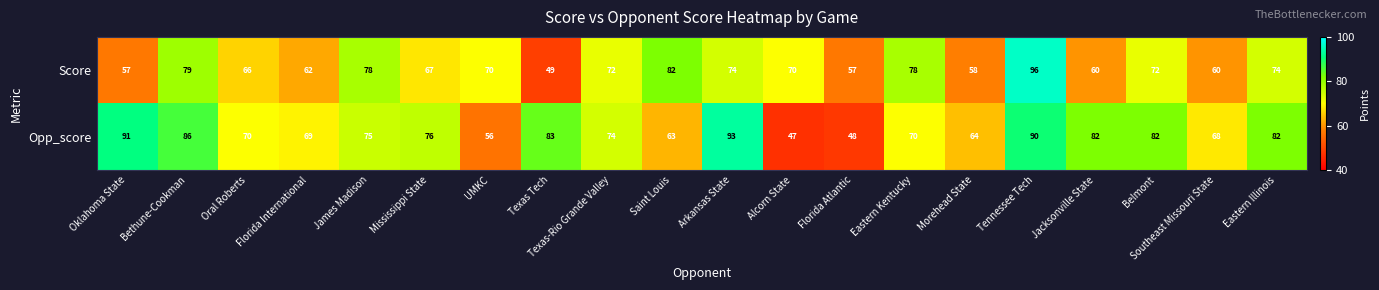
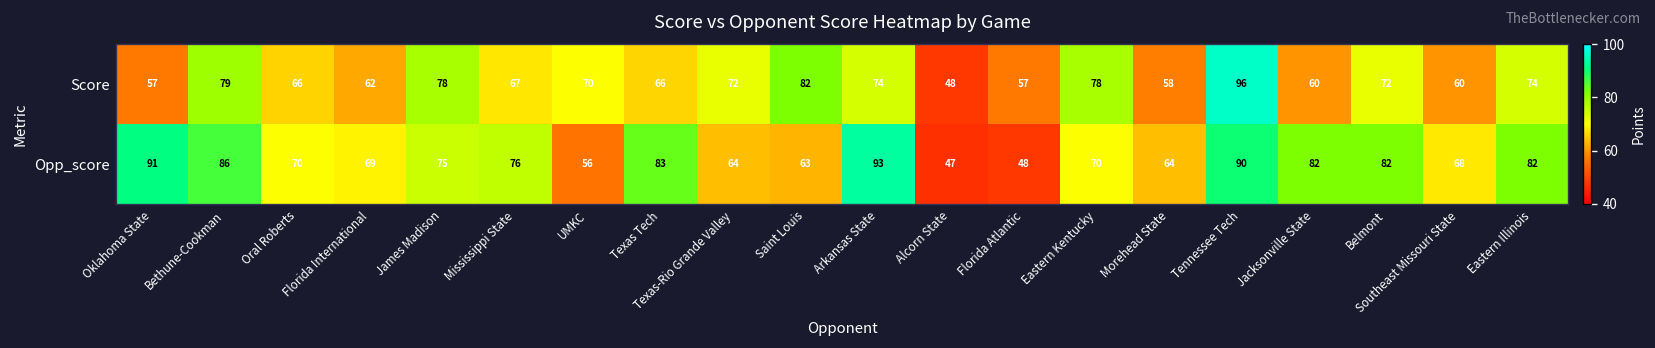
  {
    "Score": {
      "Oklahoma State": 57,
      "Bethune-Cookman": 79,
      "Oral Roberts": 66,
      "Florida International": 62,
      "James Madison": 78,
      "Mississippi State": 67,
      "UMKC": 70,
-     "Texas Tech": 49,
+     "Texas Tech": 66,
      "Texas-Rio Grande Valley": 72,
      "Saint Louis": 82,
      "Arkansas State": 74,
-     "Alcorn State": 70,
+     "Alcorn State": 48,
      "Florida Atlantic": 57,
      "Eastern Kentucky": 78,
      "Morehead State": 58,
      "Tennessee Tech": 96,
      "Jacksonville State": 60,
      "Belmont": 72,
      "Southeast Missouri State": 60,
      "Eastern Illinois": 74
    },
    "Opp_score": {
      "Oklahoma State": 91,
      "Bethune-Cookman": 86,
      "Oral Roberts": 70,
      "Florida International": 69,
      "James Madison": 75,
      "Mississippi State": 76,
      "UMKC": 56,
      "Texas Tech": 83,
-     "Texas-Rio Grande Valley": 74,
+     "Texas-Rio Grande Valley": 64,
      "Saint Louis": 63,
      "Arkansas State": 93,
      "Alcorn State": 47,
      "Florida Atlantic": 48,
      "Eastern Kentucky": 70,
      "Morehead State": 64,
      "Tennessee Tech": 90,
      "Jacksonville State": 82,
      "Belmont": 82,
      "Southeast Missouri State": 68,
      "Eastern Illinois": 82
    }
  }
